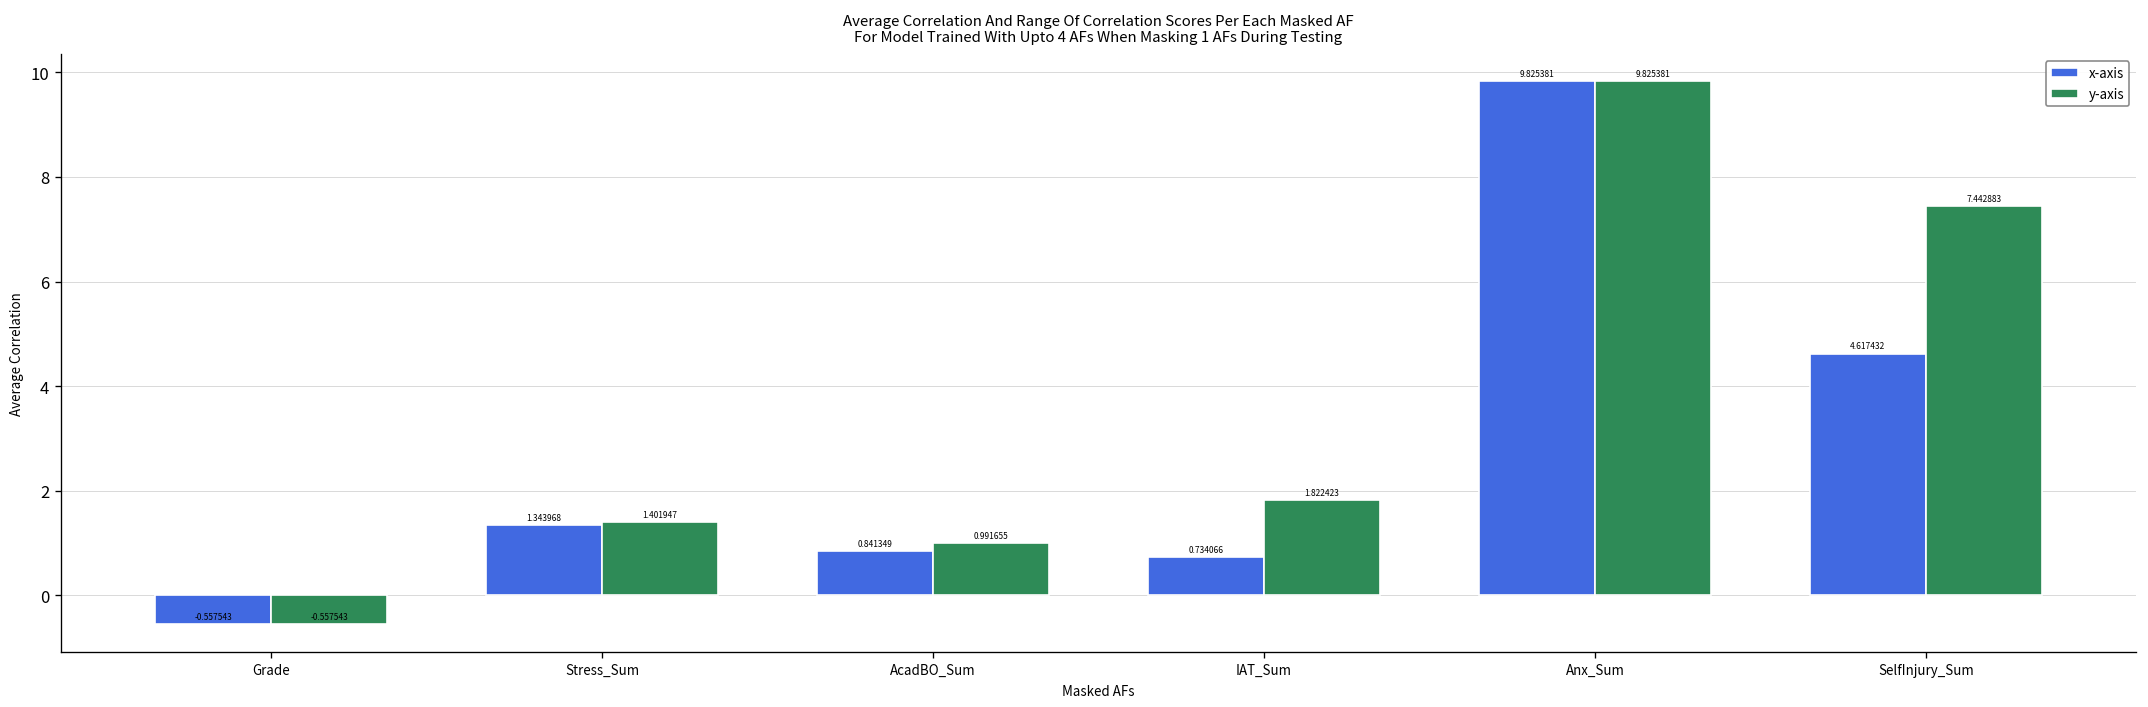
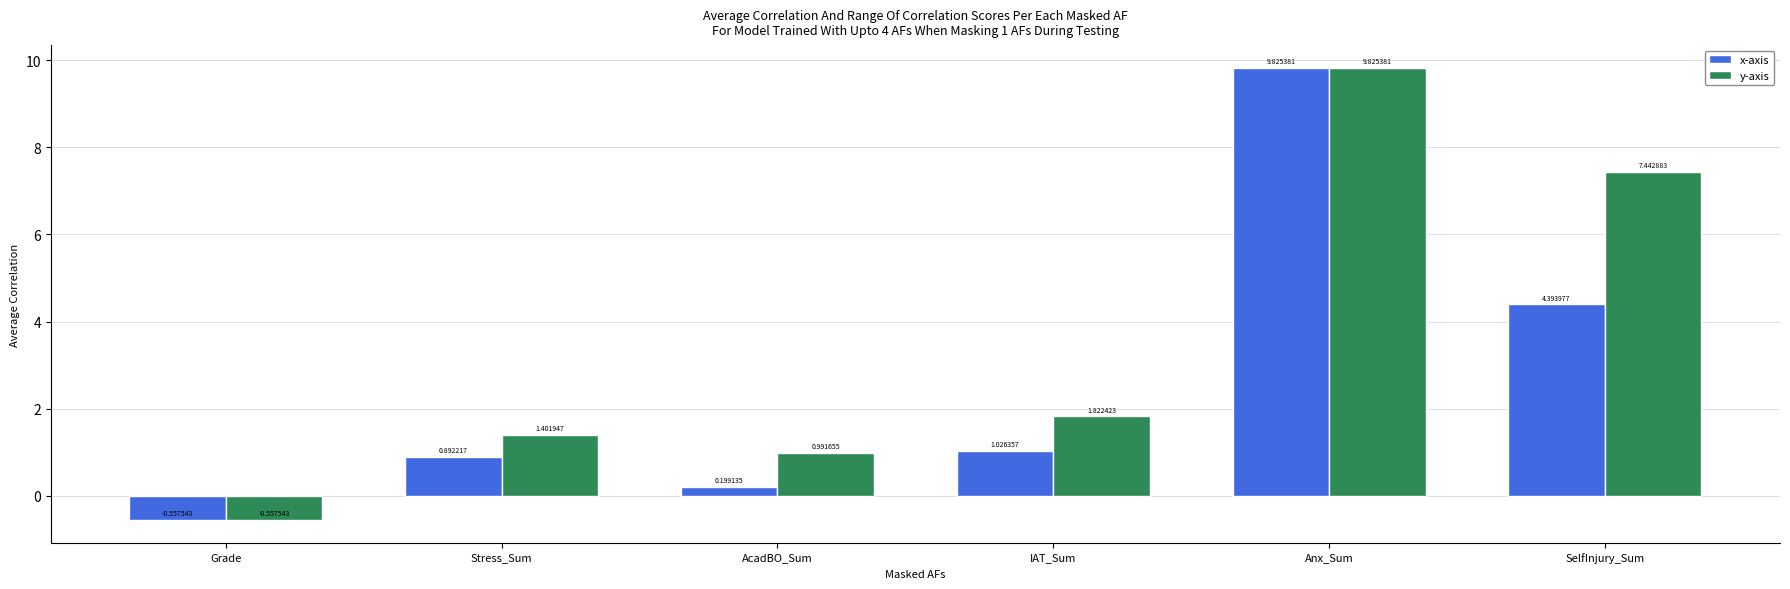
  {
    "x-axis": {
      "Grade": -0.557543,
-     "Stress_Sum": 1.343968,
-     "AcadBO_Sum": 0.841349,
-     "IAT_Sum": 0.734066,
+     "Stress_Sum": 0.892217,
+     "AcadBO_Sum": 0.199135,
+     "IAT_Sum": 1.026357,
      "Anx_Sum": 9.825381,
-     "SelfInjury_Sum": 4.617432
+     "SelfInjury_Sum": 4.393977
    },
    "y-axis": {
      "Grade": -0.557543,
      "Stress_Sum": 1.401947,
      "AcadBO_Sum": 0.991655,
      "IAT_Sum": 1.822423,
      "Anx_Sum": 9.825381,
      "SelfInjury_Sum": 7.442883
    }
  }
